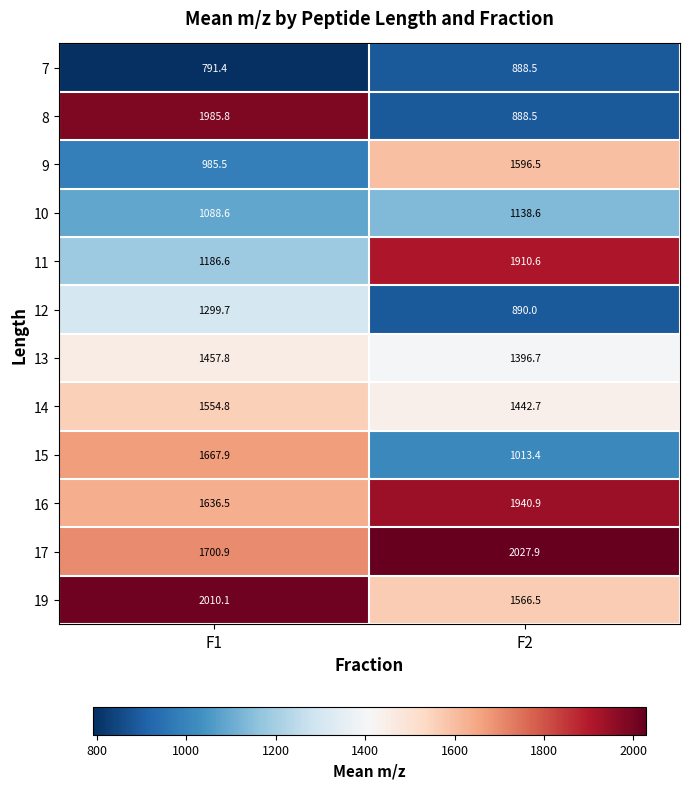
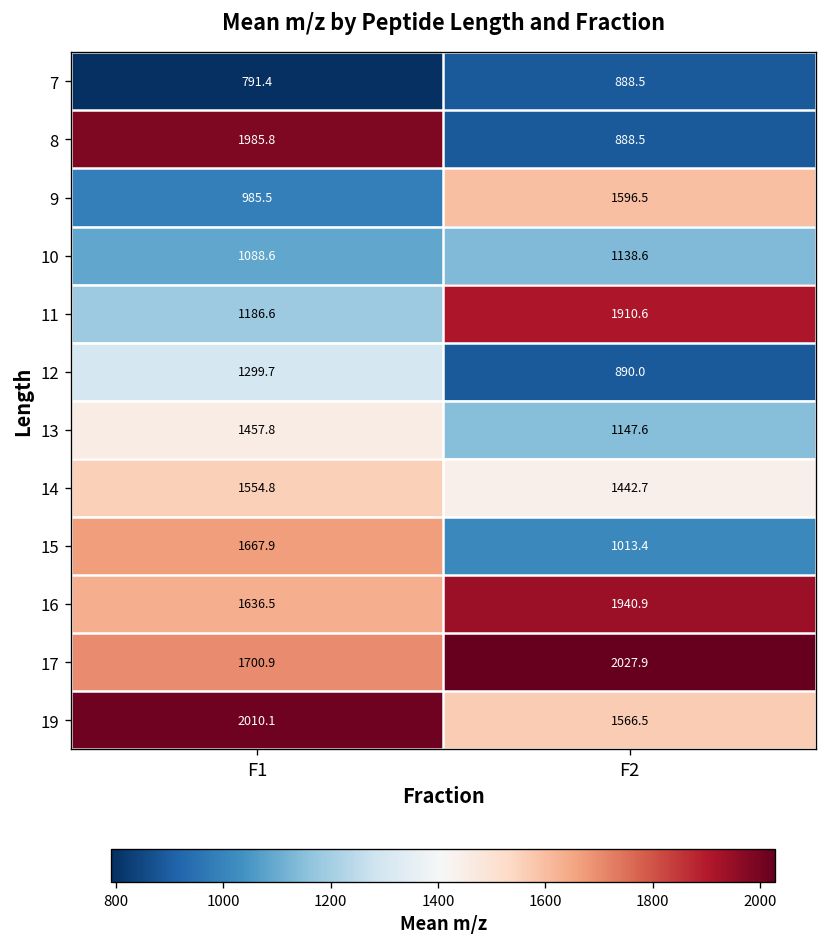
  {
    "7": {
      "F1": 791.4,
      "F2": 888.5
    },
    "8": {
      "F1": 1985.8,
      "F2": 888.5
    },
    "9": {
      "F1": 985.5,
      "F2": 1596.5
    },
    "10": {
      "F1": 1088.6,
      "F2": 1138.6
    },
    "11": {
      "F1": 1186.6,
      "F2": 1910.6
    },
    "12": {
      "F1": 1299.7,
      "F2": 890.0
    },
    "13": {
      "F1": 1457.8,
-     "F2": 1396.7
+     "F2": 1147.6
    },
    "14": {
      "F1": 1554.8,
      "F2": 1442.7
    },
    "15": {
      "F1": 1667.9,
      "F2": 1013.4
    },
    "16": {
      "F1": 1636.5,
      "F2": 1940.9
    },
    "17": {
      "F1": 1700.9,
      "F2": 2027.9
    },
    "19": {
      "F1": 2010.1,
      "F2": 1566.5
    }
  }
